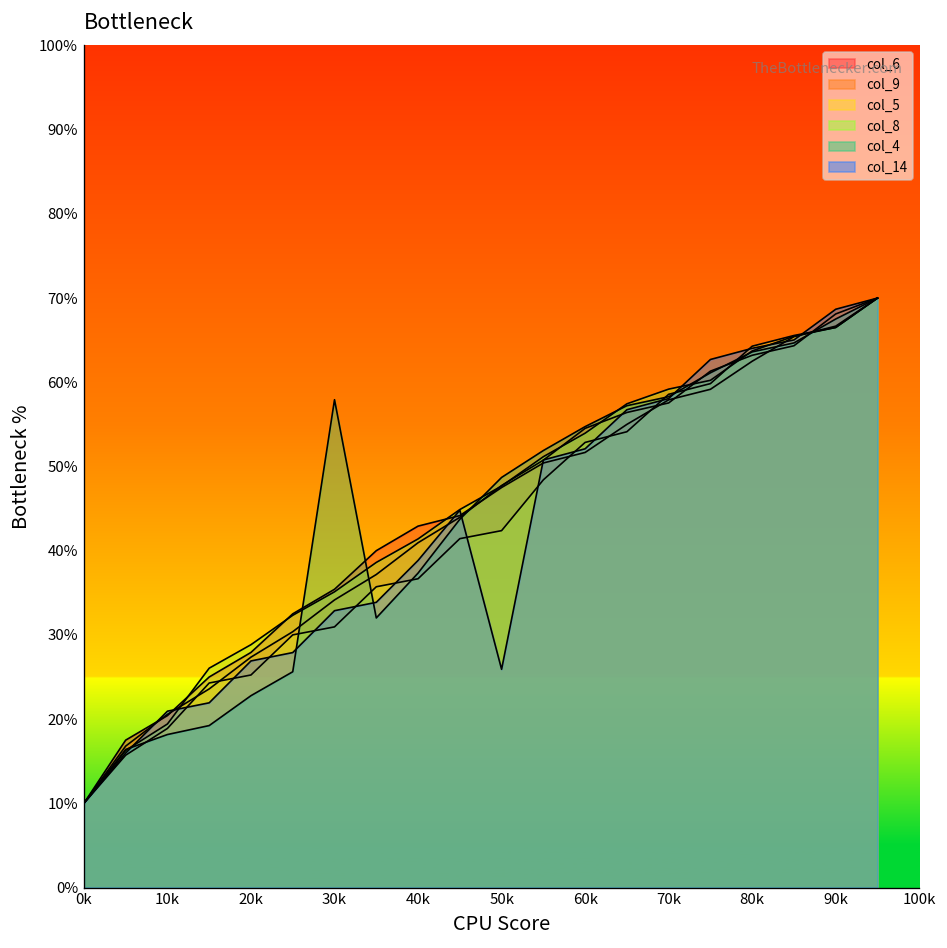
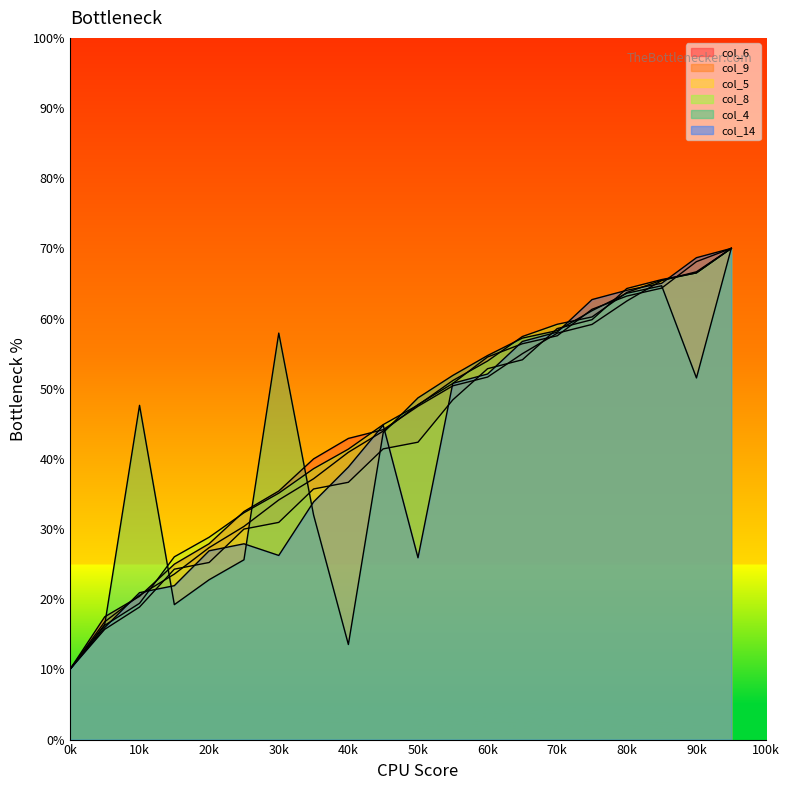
  {
    "col_4": {
-     "10k": "18%",
+     "10k": "48%",
      "20k": "23%",
      "30k": "58%",
-     "40k": "37%",
+     "40k": "14%",
      "50k": "49%",
-     "90k": "68%"
+     "90k": "52%"
    },
    "col_14": {
      "10k": "21%",
      "20k": "27%",
-     "30k": "33%",
+     "30k": "26%",
      "40k": "39%",
      "50k": "26%",
      "60k": "52%",
      "90k": "69%"
    }
  }
